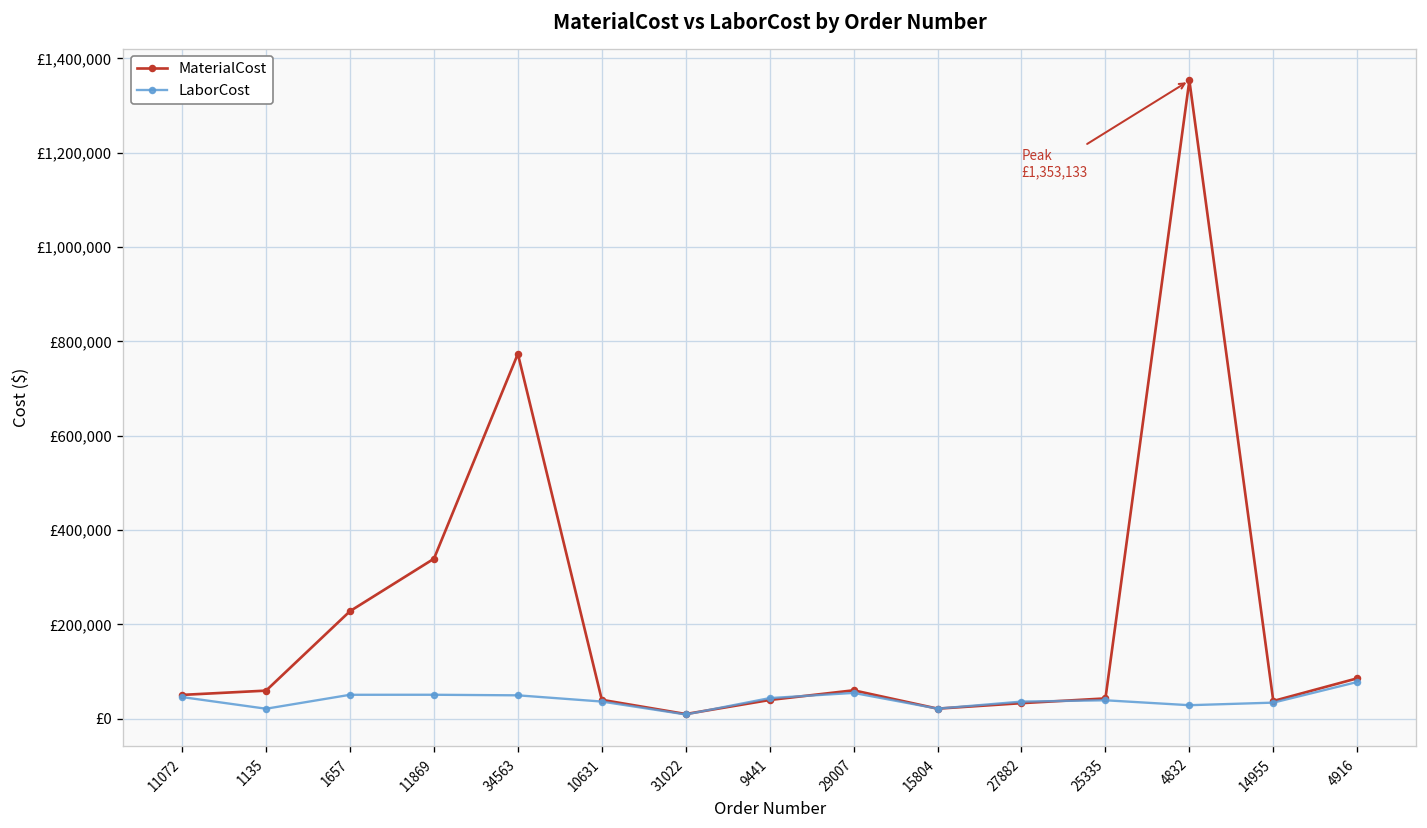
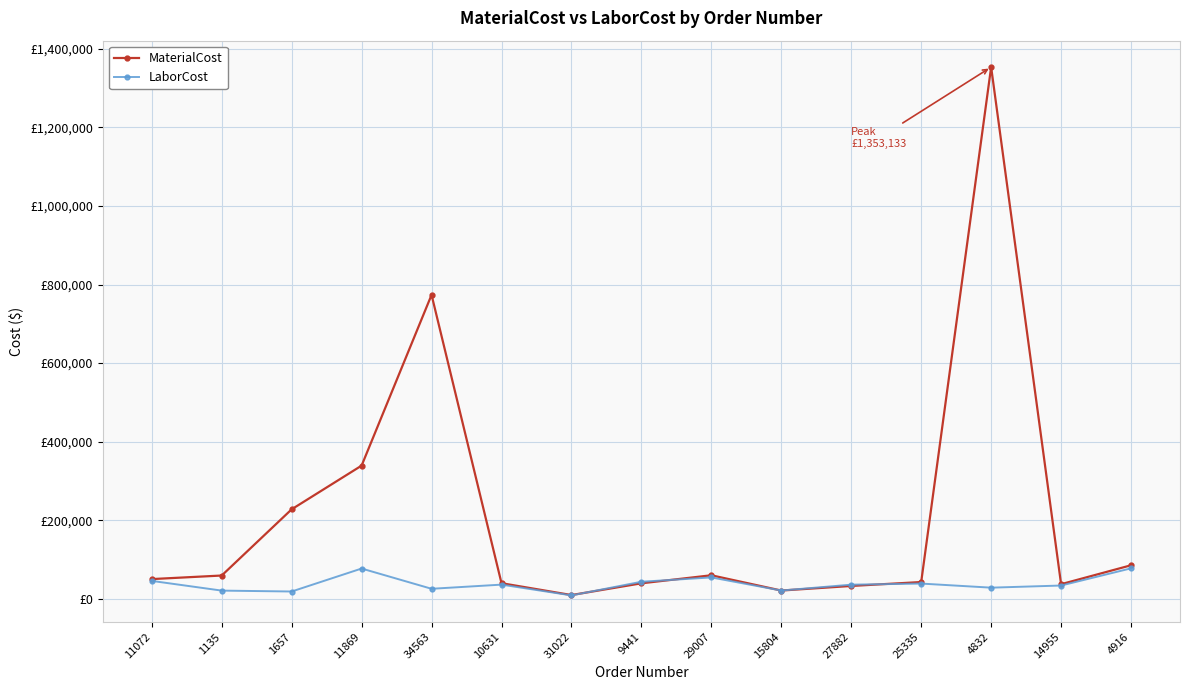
  {
    "MaterialCost": {
      "4832": "£1,353,133"
    },
    "LaborCost": {
      "1135": "£20,000",
-     "1657": "£50,000",
-     "11869": "£50,000",
-     "34563": "£50,000",
+     "1657": "£20,000",
+     "11869": "£80,000",
+     "34563": "£30,000",
      "4832": "£30,000",
      "4916": "£80,000"
    }
  }
